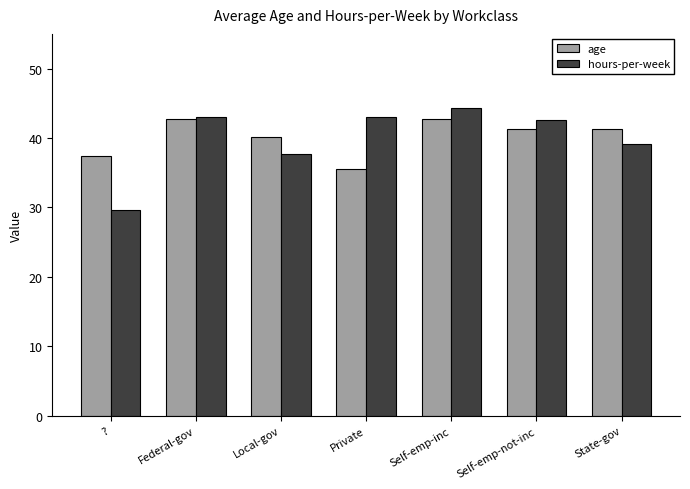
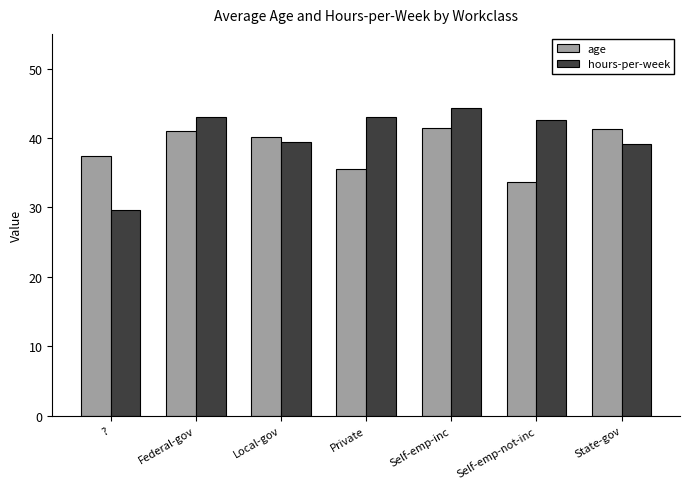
  {
    "age": {
      "?": 37,
-     "Federal-gov": 43,
+     "Federal-gov": 41,
      "Local-gov": 40,
      "Private": 36,
-     "Self-emp-inc": 43,
-     "Self-emp-not-inc": 41,
+     "Self-emp-inc": 41,
+     "Self-emp-not-inc": 34,
      "State-gov": 41
    },
    "hours-per-week": {
      "?": 30,
      "Federal-gov": 43,
-     "Local-gov": 38,
+     "Local-gov": 39,
      "Private": 43,
      "Self-emp-inc": 44,
      "Self-emp-not-inc": 43,
      "State-gov": 39
    }
  }
